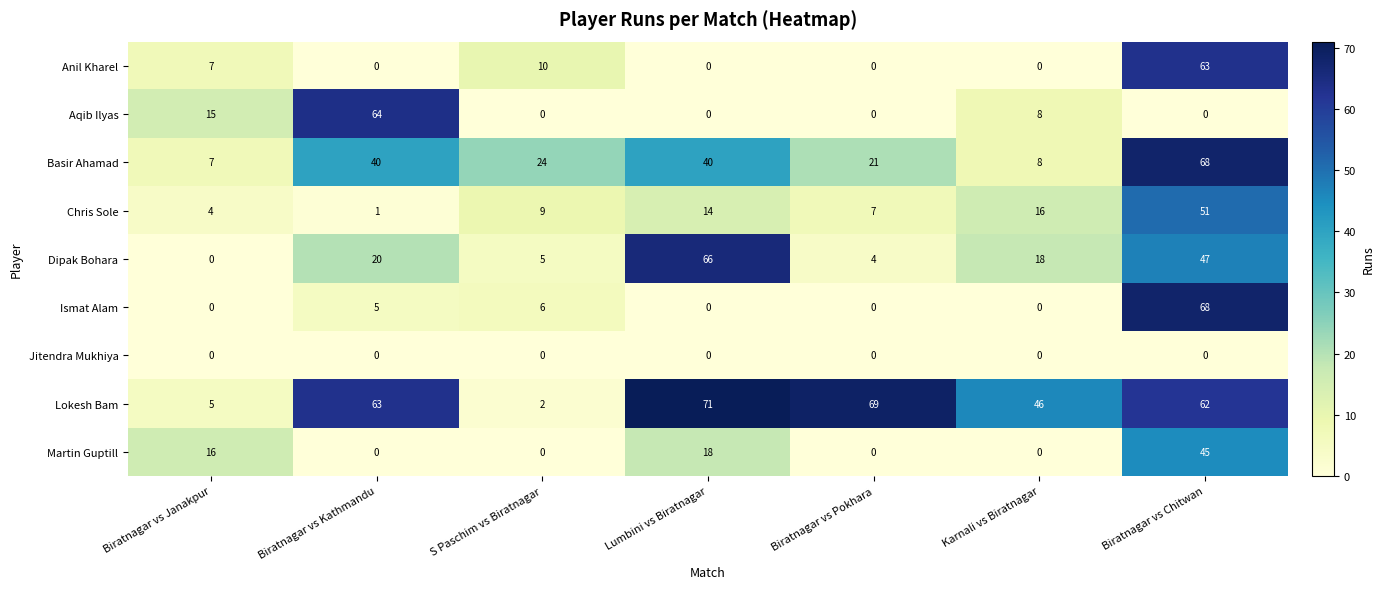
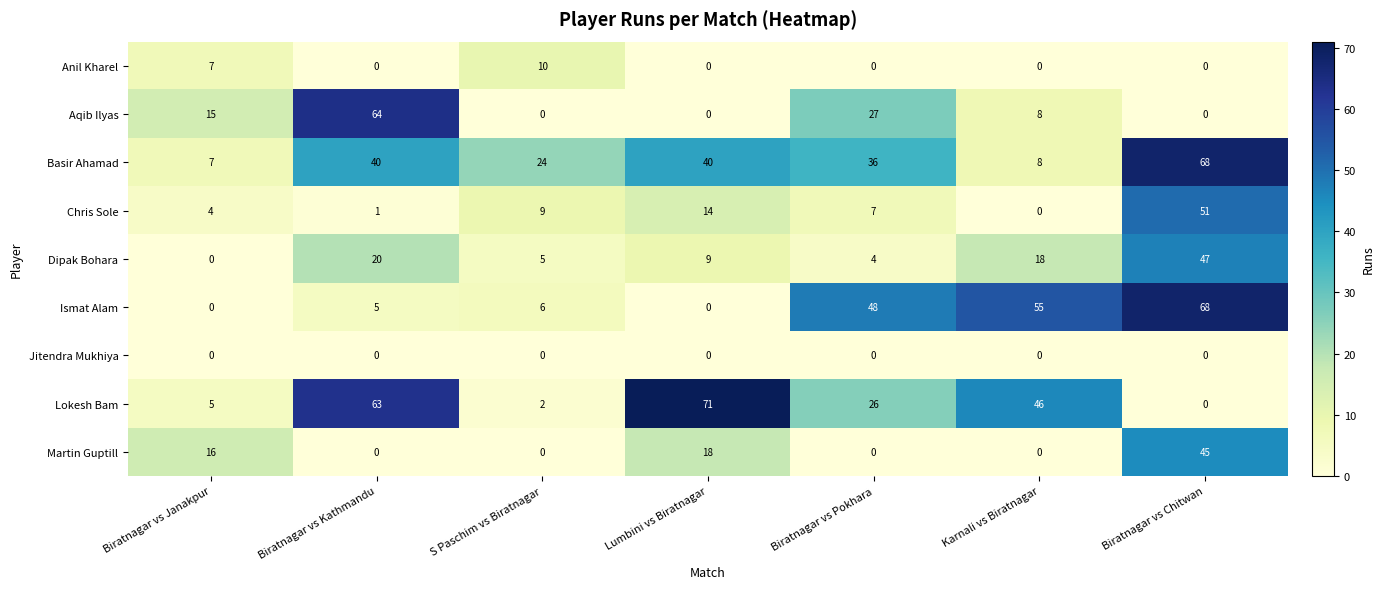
  {
    "Anil Kharel": {
      "Biratnagar vs Janakpur": 7,
      "Biratnagar vs Kathmandu": 0,
      "S Paschim vs Biratnagar": 10,
      "Lumbini vs Biratnagar": 0,
      "Biratnagar vs Pokhara": 0,
      "Karnali vs Biratnagar": 0,
-     "Biratnagar vs Chitwan": 63
+     "Biratnagar vs Chitwan": 0
    },
    "Aqib Ilyas": {
      "Biratnagar vs Janakpur": 15,
      "Biratnagar vs Kathmandu": 64,
      "S Paschim vs Biratnagar": 0,
      "Lumbini vs Biratnagar": 0,
-     "Biratnagar vs Pokhara": 0,
+     "Biratnagar vs Pokhara": 27,
      "Karnali vs Biratnagar": 8,
      "Biratnagar vs Chitwan": 0
    },
    "Basir Ahamad": {
      "Biratnagar vs Janakpur": 7,
      "Biratnagar vs Kathmandu": 40,
      "S Paschim vs Biratnagar": 24,
      "Lumbini vs Biratnagar": 40,
-     "Biratnagar vs Pokhara": 21,
+     "Biratnagar vs Pokhara": 36,
      "Karnali vs Biratnagar": 8,
      "Biratnagar vs Chitwan": 68
    },
    "Chris Sole": {
      "Biratnagar vs Janakpur": 4,
      "Biratnagar vs Kathmandu": 1,
      "S Paschim vs Biratnagar": 9,
      "Lumbini vs Biratnagar": 14,
      "Biratnagar vs Pokhara": 7,
-     "Karnali vs Biratnagar": 16,
+     "Karnali vs Biratnagar": 0,
      "Biratnagar vs Chitwan": 51
    },
    "Dipak Bohara": {
      "Biratnagar vs Janakpur": 0,
      "Biratnagar vs Kathmandu": 20,
      "S Paschim vs Biratnagar": 5,
-     "Lumbini vs Biratnagar": 66,
+     "Lumbini vs Biratnagar": 9,
      "Biratnagar vs Pokhara": 4,
      "Karnali vs Biratnagar": 18,
      "Biratnagar vs Chitwan": 47
    },
    "Ismat Alam": {
      "Biratnagar vs Janakpur": 0,
      "Biratnagar vs Kathmandu": 5,
      "S Paschim vs Biratnagar": 6,
      "Lumbini vs Biratnagar": 0,
-     "Biratnagar vs Pokhara": 0,
-     "Karnali vs Biratnagar": 0,
+     "Biratnagar vs Pokhara": 48,
+     "Karnali vs Biratnagar": 55,
      "Biratnagar vs Chitwan": 68
    },
    "Jitendra Mukhiya": {
      "Biratnagar vs Janakpur": 0,
      "Biratnagar vs Kathmandu": 0,
      "S Paschim vs Biratnagar": 0,
      "Lumbini vs Biratnagar": 0,
      "Biratnagar vs Pokhara": 0,
      "Karnali vs Biratnagar": 0,
      "Biratnagar vs Chitwan": 0
    },
    "Lokesh Bam": {
      "Biratnagar vs Janakpur": 5,
      "Biratnagar vs Kathmandu": 63,
      "S Paschim vs Biratnagar": 2,
      "Lumbini vs Biratnagar": 71,
-     "Biratnagar vs Pokhara": 69,
+     "Biratnagar vs Pokhara": 26,
      "Karnali vs Biratnagar": 46,
-     "Biratnagar vs Chitwan": 62
+     "Biratnagar vs Chitwan": 0
    },
    "Martin Guptill": {
      "Biratnagar vs Janakpur": 16,
      "Biratnagar vs Kathmandu": 0,
      "S Paschim vs Biratnagar": 0,
      "Lumbini vs Biratnagar": 18,
      "Biratnagar vs Pokhara": 0,
      "Karnali vs Biratnagar": 0,
      "Biratnagar vs Chitwan": 45
    }
  }
